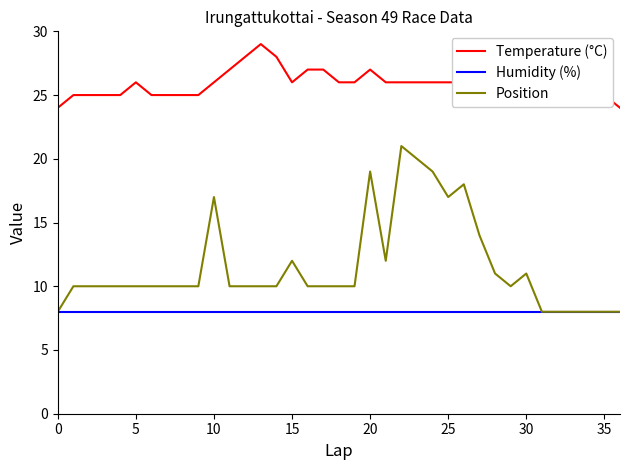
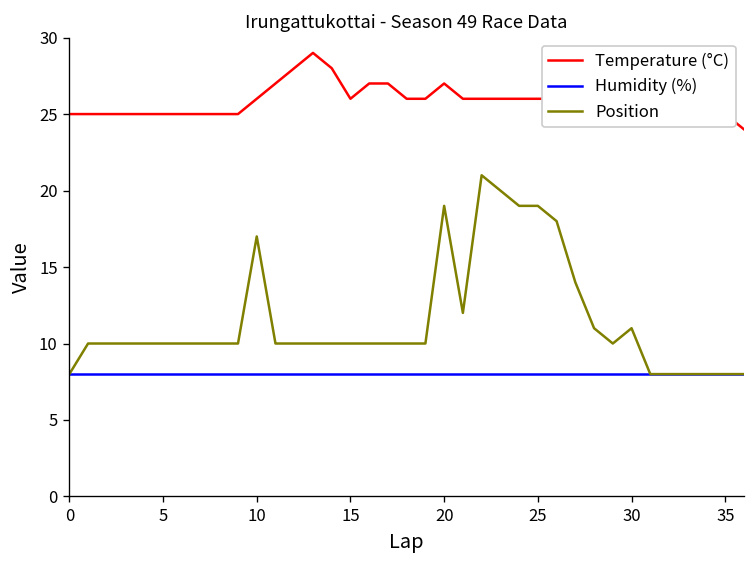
  {
    "Temperature (°C)": {
-     "0": 24,
-     "5": 26,
+     "0": 25,
+     "5": 25,
      "10": 26,
      "15": 26,
      "20": 27,
      "25": 26
    },
    "Humidity (%)": {
      "5": 8,
      "10": 8,
      "15": 8,
      "20": 8,
      "25": 8,
      "30": 8
    },
    "Position": {
      "5": 10,
      "10": 17,
-     "15": 12,
+     "15": 10,
      "20": 19,
-     "25": 17,
+     "25": 19,
      "30": 11
    }
  }
